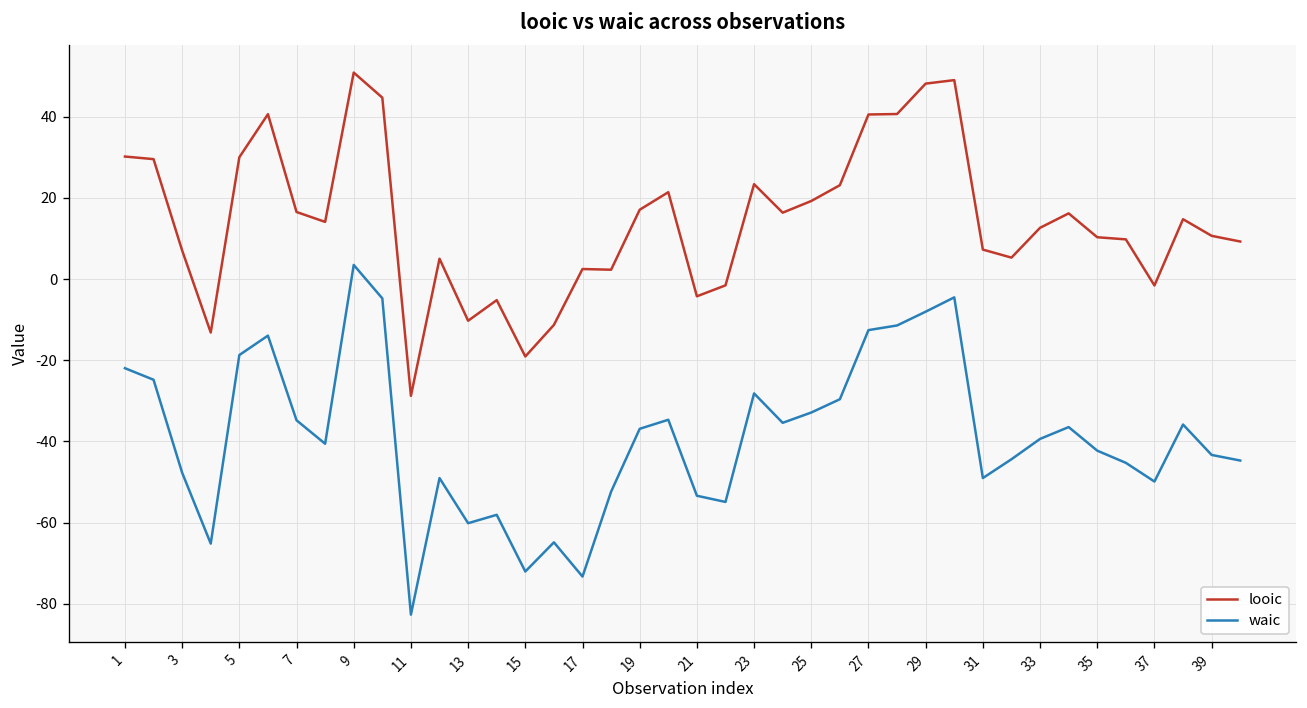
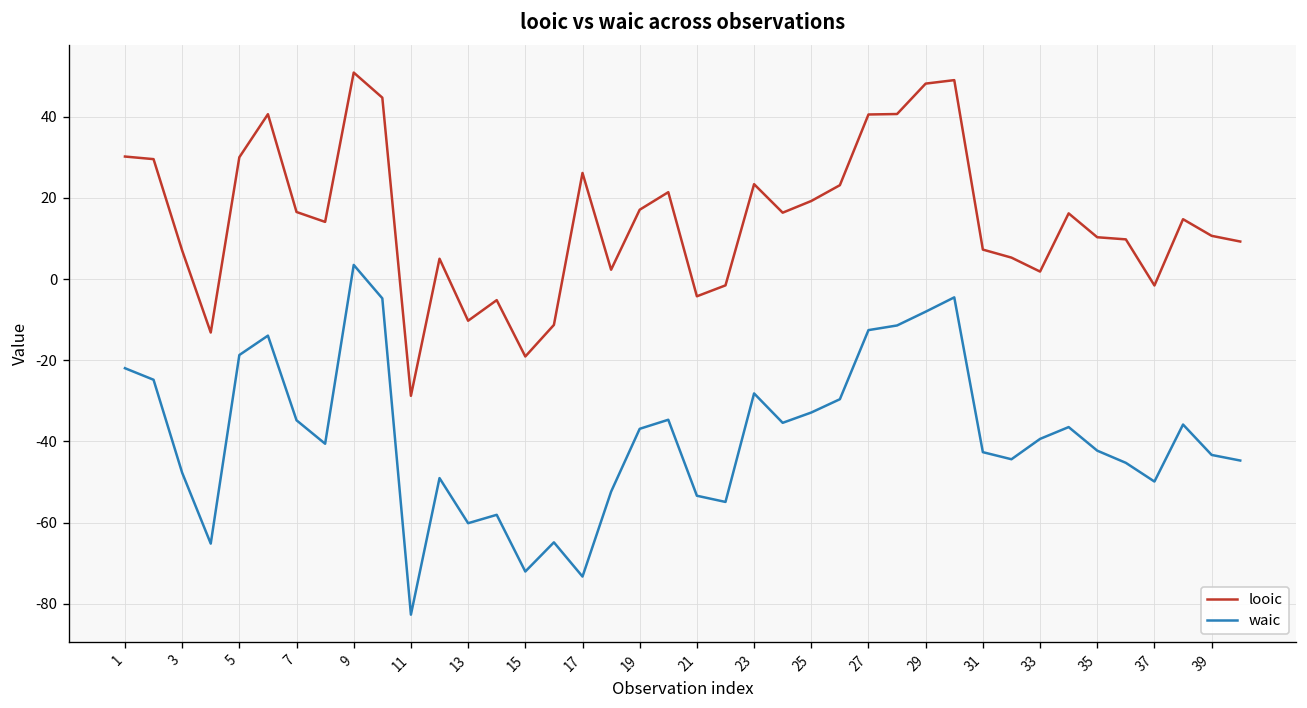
  {
    "looic": {
      "1": 30,
      "3": 7,
      "5": 30,
      "7": 17,
      "9": 51,
      "11": -29,
      "13": -10,
      "15": -19,
-     "17": 2,
+     "17": 26,
      "19": 17,
      "21": -4,
      "23": 23,
      "25": 19,
      "27": 41,
      "29": 48,
      "31": 7,
-     "33": 13,
+     "33": 2,
      "35": 10,
      "37": -2,
      "39": 11
    },
    "waic": {
      "1": -22,
      "3": -48,
      "5": -19,
      "7": -35,
      "9": 3,
      "11": -83,
      "13": -60,
      "15": -72,
      "17": -73,
      "19": -37,
      "21": -53,
      "23": -28,
      "25": -33,
      "27": -13,
      "29": -8,
-     "31": -49,
+     "31": -43,
      "33": -39,
      "35": -42,
      "37": -50,
      "39": -43
    }
  }
